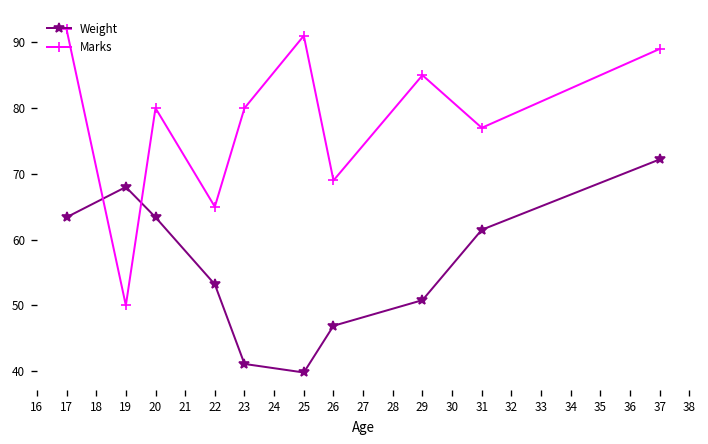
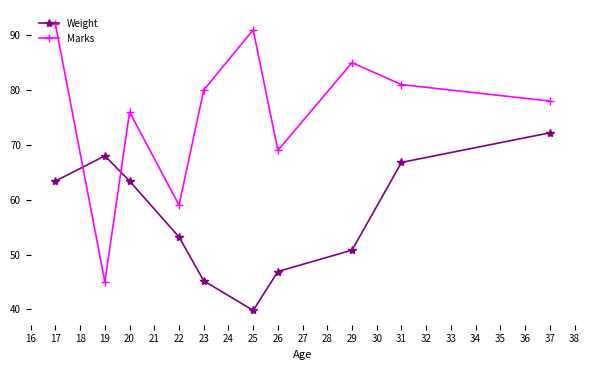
  {
    "Weight": {
      "17": 63,
      "19": 68,
      "20": 63,
      "22": 53,
-     "23": 41,
+     "23": 45,
      "25": 40,
      "26": 47,
      "29": 51,
-     "31": 62,
+     "31": 67,
      "37": 72
    },
    "Marks": {
      "17": 92,
-     "19": 50,
-     "20": 80,
-     "22": 65,
+     "19": 45,
+     "20": 76,
+     "22": 59,
      "23": 80,
      "25": 91,
      "26": 69,
      "29": 85,
-     "31": 77,
-     "37": 89
+     "31": 81,
+     "37": 78
    }
  }
